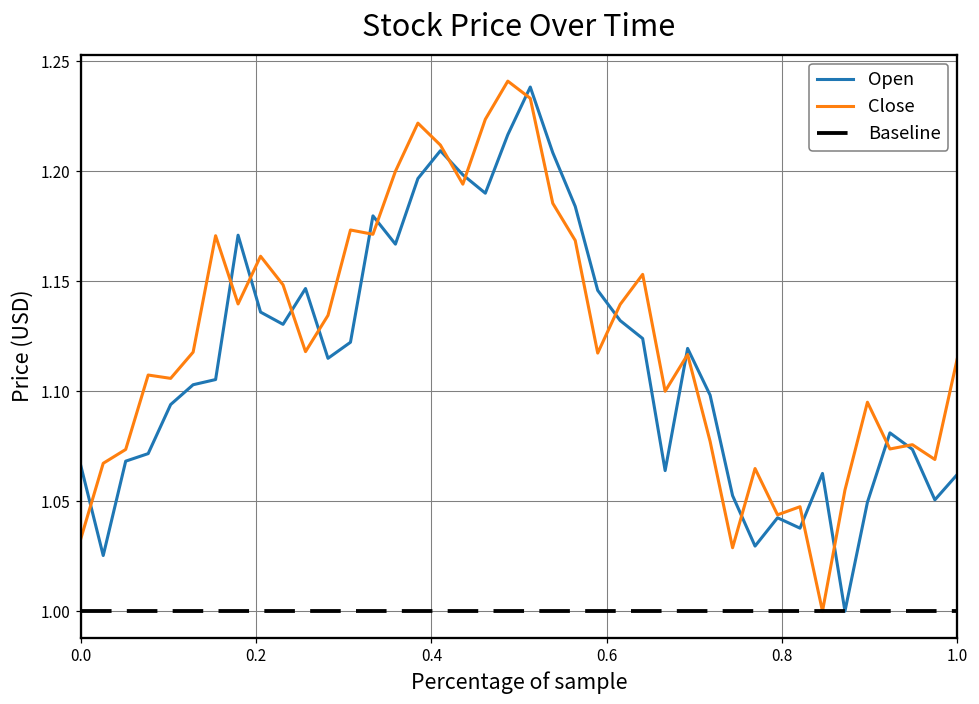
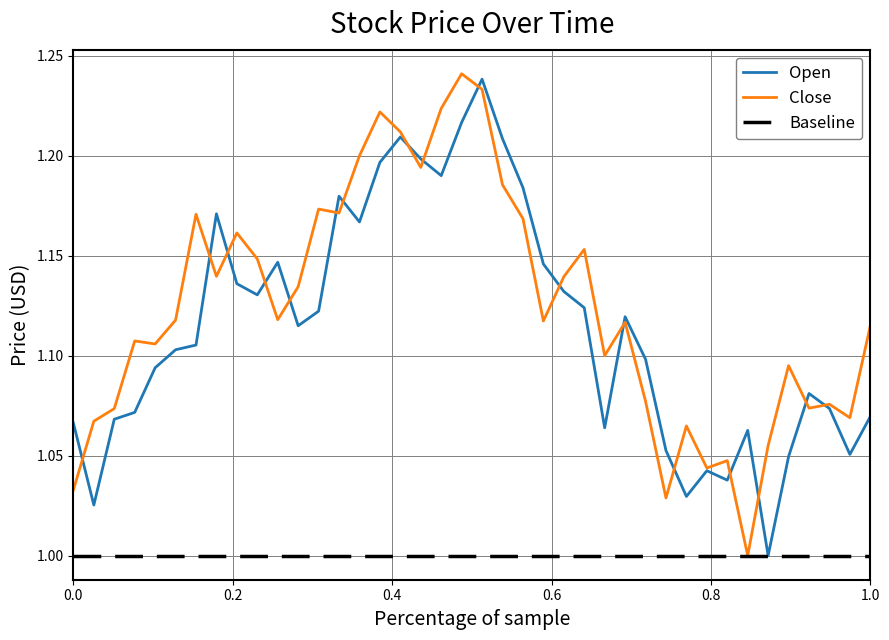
  {
    "Open": {
      "0.0": 1.066,
-     "1.0": 1.062
+     "1.0": 1.070
    },
    "Close": {
      "0.0": 1.033,
      "1.0": 1.115
    },
    "Baseline": {
      "0.0": 1.000,
      "1.0": 1.000
    }
  }
